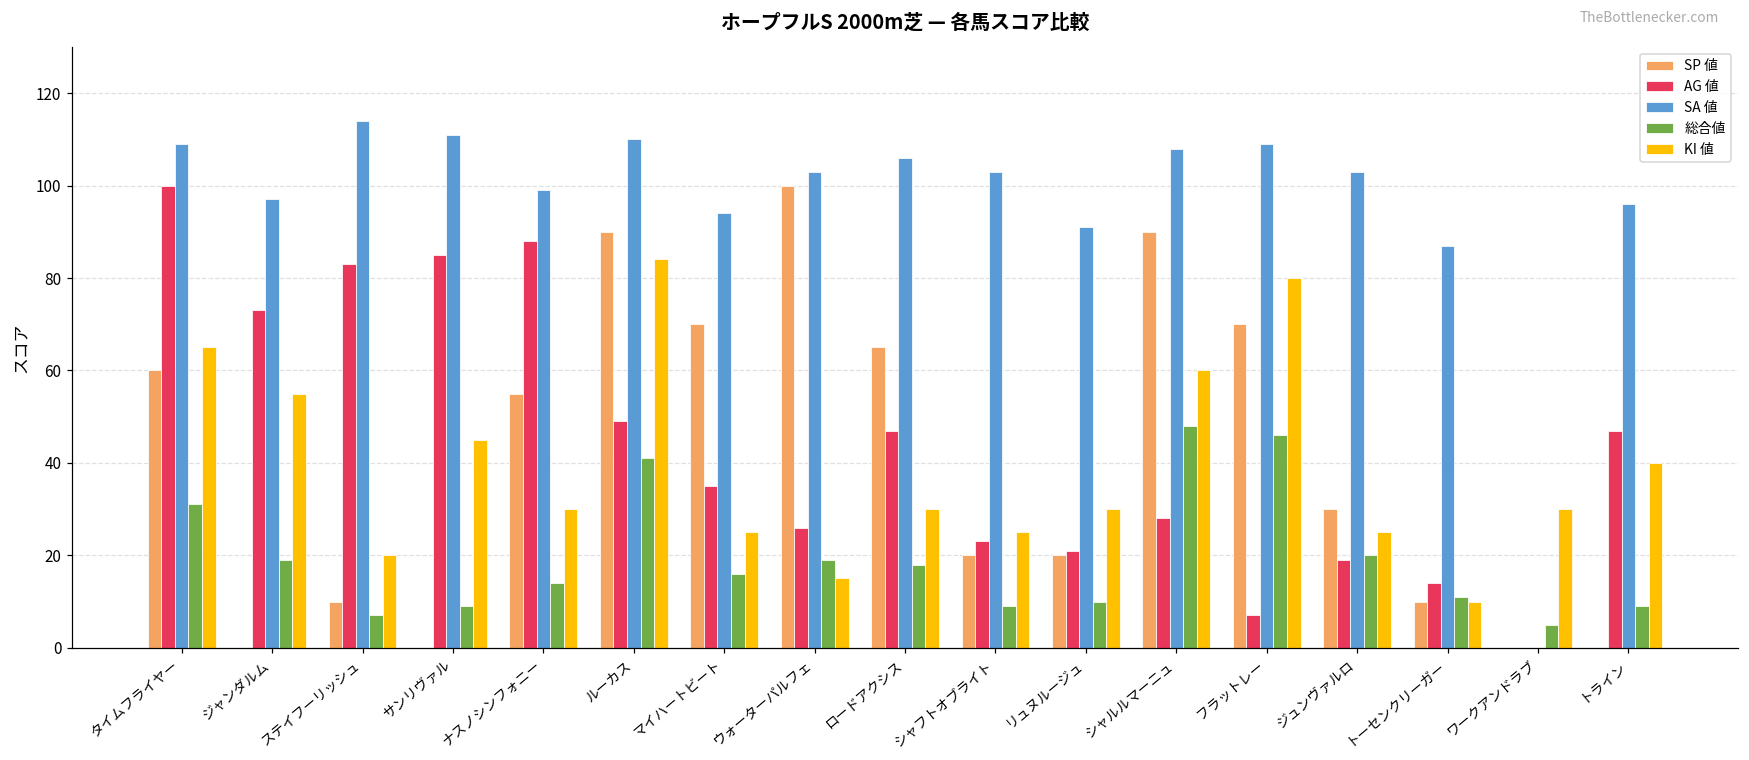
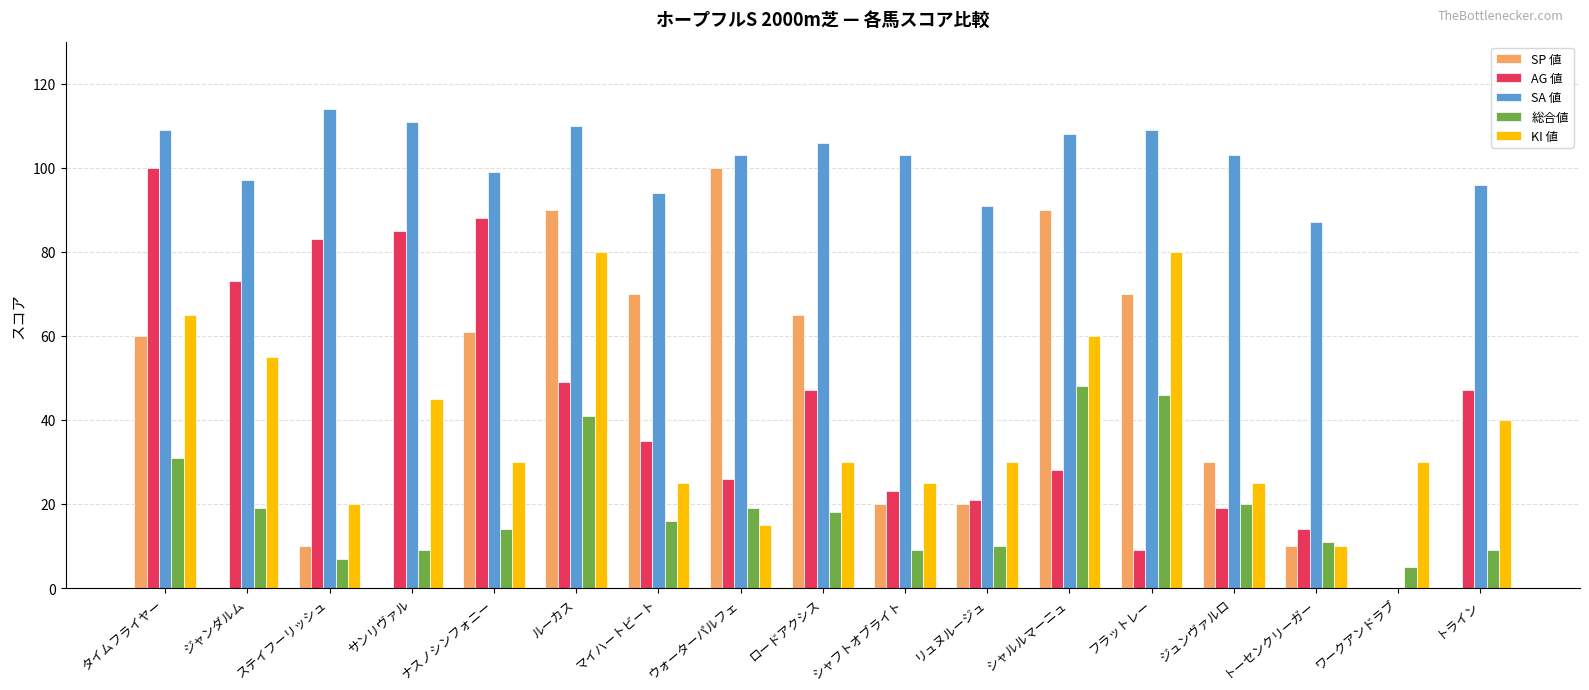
  {
    "SP 値": {
      "タイムフライヤー": 60,
      "ジャンダルム": 0,
      "ステイフーリッシュ": 10,
      "サンリヴァル": 0,
-     "ナスノシンフォニー": 55,
+     "ナスノシンフォニー": 61,
      "ルーカス": 90,
      "マイハートビート": 70,
      "ウォーターパルフェ": 100,
      "ロードアクシス": 65,
      "シャフトオブライト": 20,
      "リュヌルージュ": 20,
      "シャルルマーニュ": 90,
      "フラットレー": 70,
      "ジュンヴァルロ": 30,
      "トーセンクリーガー": 10,
      "ワークアンドラブ": 0,
      "トライン": 0
    },
    "AG 値": {
      "タイムフライヤー": 100,
      "ジャンダルム": 73,
      "ステイフーリッシュ": 83,
      "サンリヴァル": 85,
      "ナスノシンフォニー": 88,
      "ルーカス": 49,
      "マイハートビート": 35,
      "ウォーターパルフェ": 26,
      "ロードアクシス": 47,
      "シャフトオブライト": 23,
      "リュヌルージュ": 21,
      "シャルルマーニュ": 28,
-     "フラットレー": 7,
+     "フラットレー": 9,
      "ジュンヴァルロ": 19,
      "トーセンクリーガー": 14,
      "ワークアンドラブ": 0,
      "トライン": 47
    },
    "SA 値": {
      "タイムフライヤー": 109,
      "ジャンダルム": 97,
      "ステイフーリッシュ": 114,
      "サンリヴァル": 111,
      "ナスノシンフォニー": 99,
      "ルーカス": 110,
      "マイハートビート": 94,
      "ウォーターパルフェ": 103,
      "ロードアクシス": 106,
      "シャフトオブライト": 103,
      "リュヌルージュ": 91,
      "シャルルマーニュ": 108,
      "フラットレー": 109,
      "ジュンヴァルロ": 103,
      "トーセンクリーガー": 87,
      "ワークアンドラブ": 0,
      "トライン": 96
    },
    "総合値": {
      "タイムフライヤー": 31,
      "ジャンダルム": 19,
      "ステイフーリッシュ": 7,
      "サンリヴァル": 9,
      "ナスノシンフォニー": 14,
      "ルーカス": 41,
      "マイハートビート": 16,
      "ウォーターパルフェ": 19,
      "ロードアクシス": 18,
      "シャフトオブライト": 9,
      "リュヌルージュ": 10,
      "シャルルマーニュ": 48,
      "フラットレー": 46,
      "ジュンヴァルロ": 20,
      "トーセンクリーガー": 11,
      "ワークアンドラブ": 5,
      "トライン": 9
    },
    "KI 値": {
      "タイムフライヤー": 65,
      "ジャンダルム": 55,
      "ステイフーリッシュ": 20,
      "サンリヴァル": 45,
      "ナスノシンフォニー": 30,
-     "ルーカス": 84,
+     "ルーカス": 80,
      "マイハートビート": 25,
      "ウォーターパルフェ": 15,
      "ロードアクシス": 30,
      "シャフトオブライト": 25,
      "リュヌルージュ": 30,
      "シャルルマーニュ": 60,
      "フラットレー": 80,
      "ジュンヴァルロ": 25,
      "トーセンクリーガー": 10,
      "ワークアンドラブ": 30,
      "トライン": 40
    }
  }
